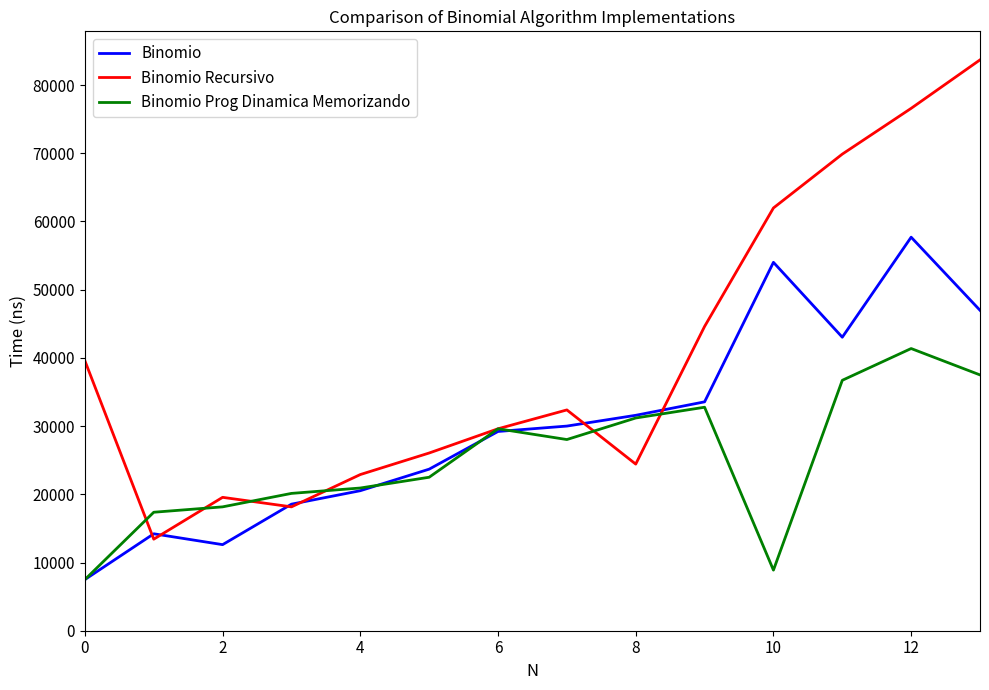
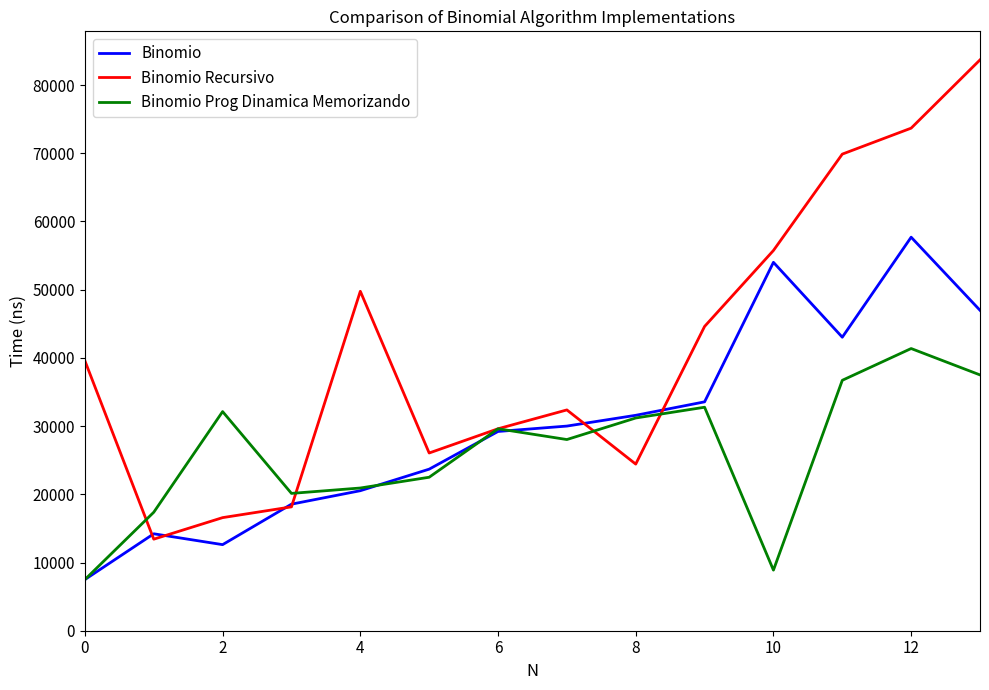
  {
    "Binomio": {
      "2": 13000,
      "4": 21000,
      "6": 29000,
      "8": 32000,
      "10": 54000,
      "12": 58000
    },
    "Binomio Recursivo": {
      "0": 40000,
-     "2": 20000,
-     "4": 23000,
+     "2": 17000,
+     "4": 50000,
      "8": 24000,
-     "10": 62000,
-     "12": 77000
+     "10": 56000,
+     "12": 74000
    },
    "Binomio Prog Dinamica Memorizando": {
-     "2": 18000,
+     "2": 32000,
      "4": 21000,
      "8": 31000,
      "10": 9000,
      "12": 41000
    }
  }
